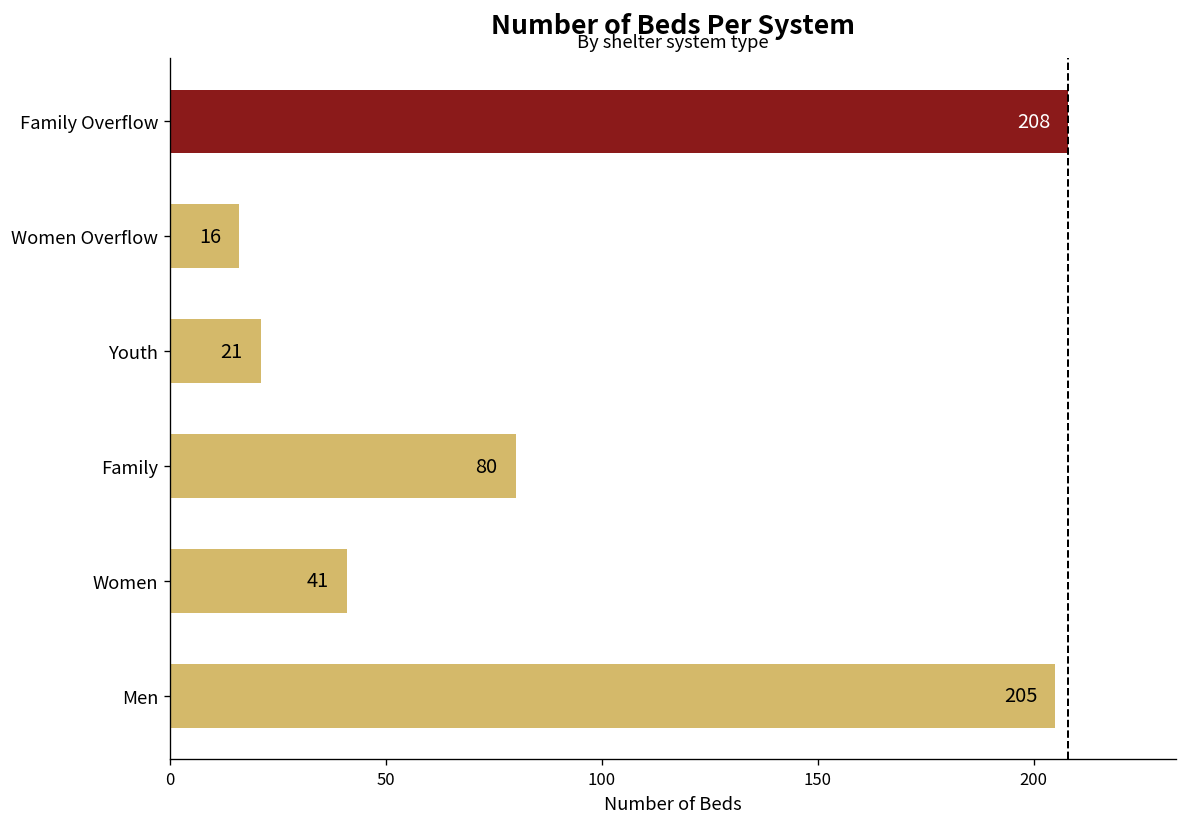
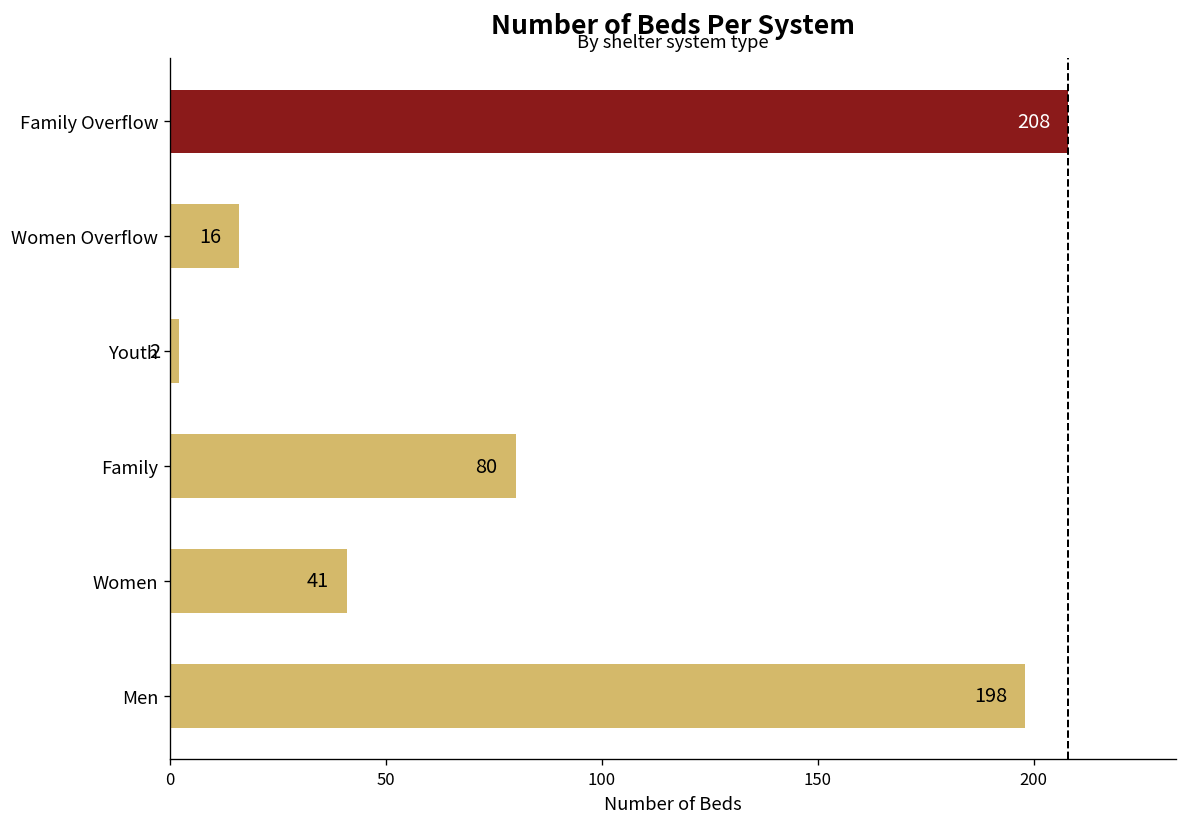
  {
    "Family Overflow": 208,
    "Women Overflow": 16,
-   "Youth": 21,
+   "Youth": 2,
    "Family": 80,
    "Women": 41,
-   "Men": 205
+   "Men": 198
  }
